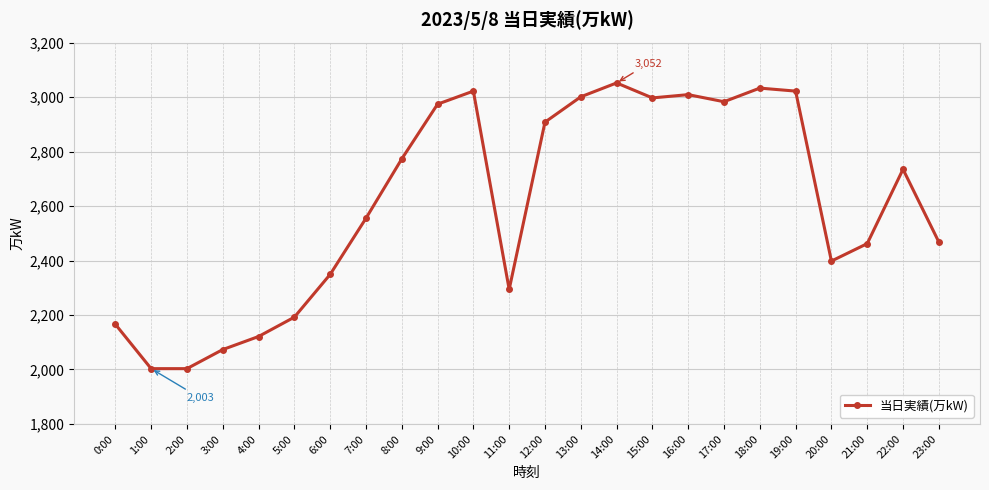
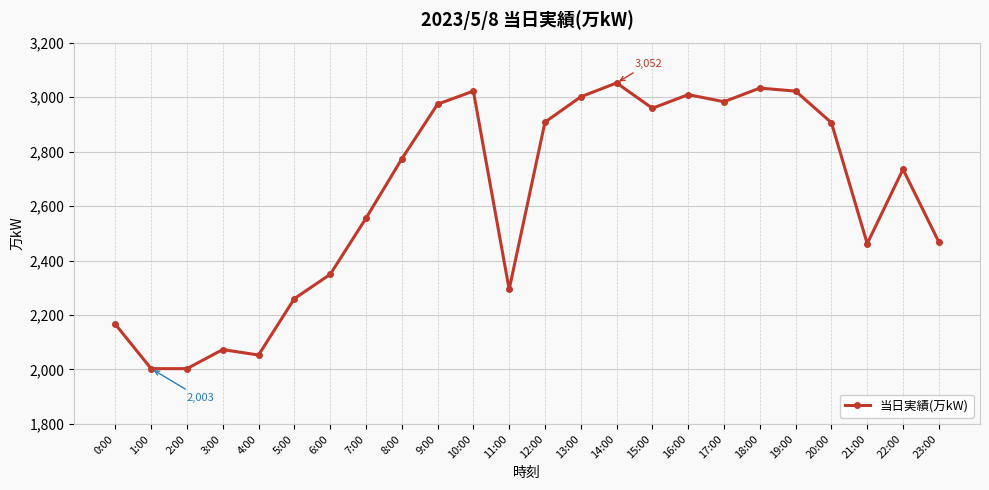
  {
    "0:00": "2,170",
    "3:00": "2,070",
-   "4:00": "2,120",
-   "5:00": "2,190",
+   "4:00": "2,050",
+   "5:00": "2,260",
    "6:00": "2,350",
    "7:00": "2,560",
    "8:00": "2,770",
    "9:00": "2,970",
    "10:00": "3,020",
    "11:00": "2,290",
    "12:00": "2,910",
    "13:00": "3,000",
-   "15:00": "3,000",
+   "15:00": "2,960",
    "16:00": "3,010",
    "17:00": "2,980",
    "18:00": "3,030",
    "19:00": "3,020",
-   "20:00": "2,400",
+   "20:00": "2,910",
    "21:00": "2,460",
    "22:00": "2,740",
    "23:00": "2,470"
  }
